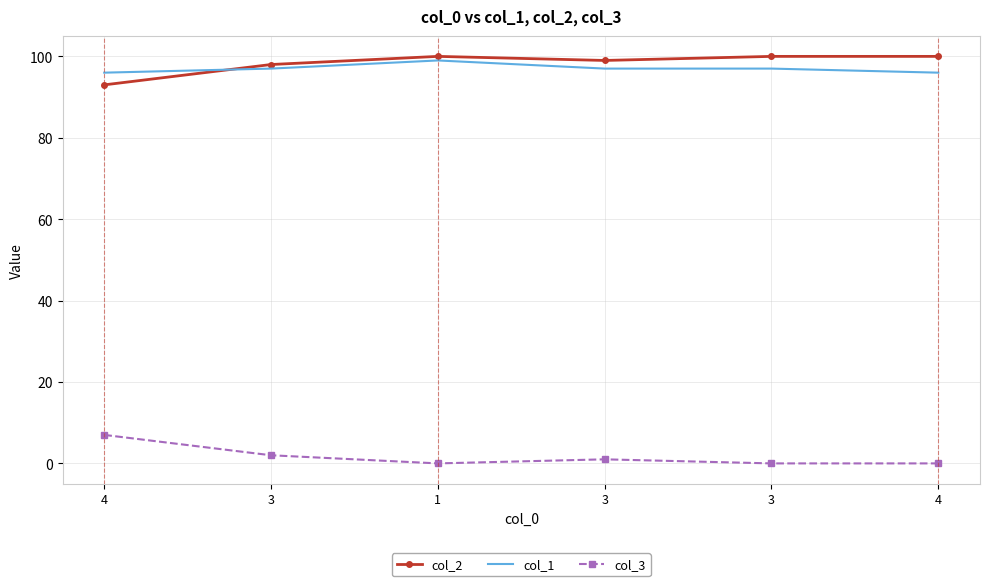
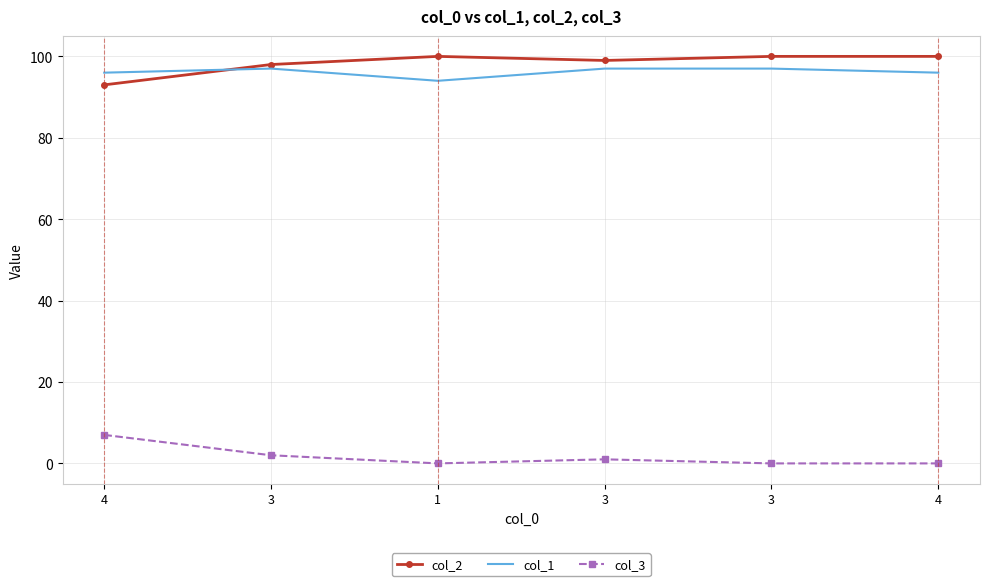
  {
    "col_2": {
      "1": 100
    },
    "col_1": {
-     "1": 99
+     "1": 94
    },
    "col_3": {
      "1": 0
    }
  }
